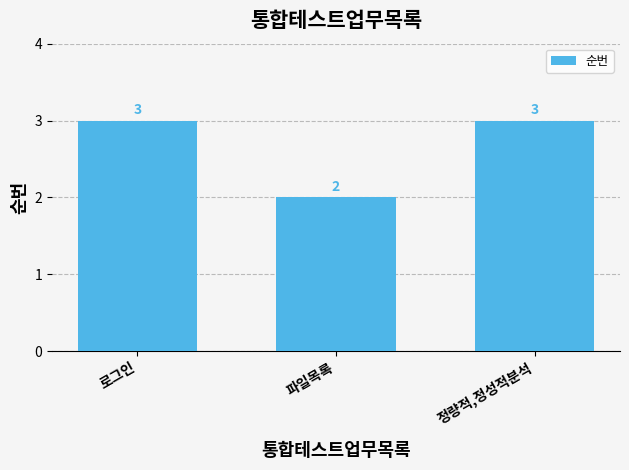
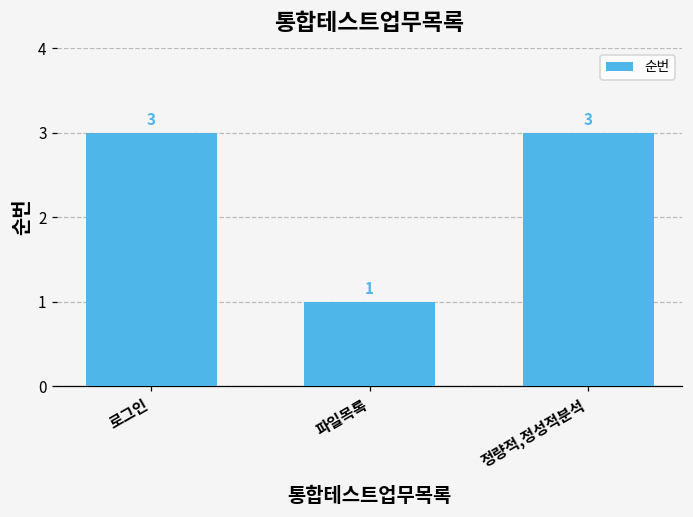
  {
    "로그인": 3,
-   "파일목록": 2,
+   "파일목록": 1,
    "정량적,정성적분석": 3
  }
